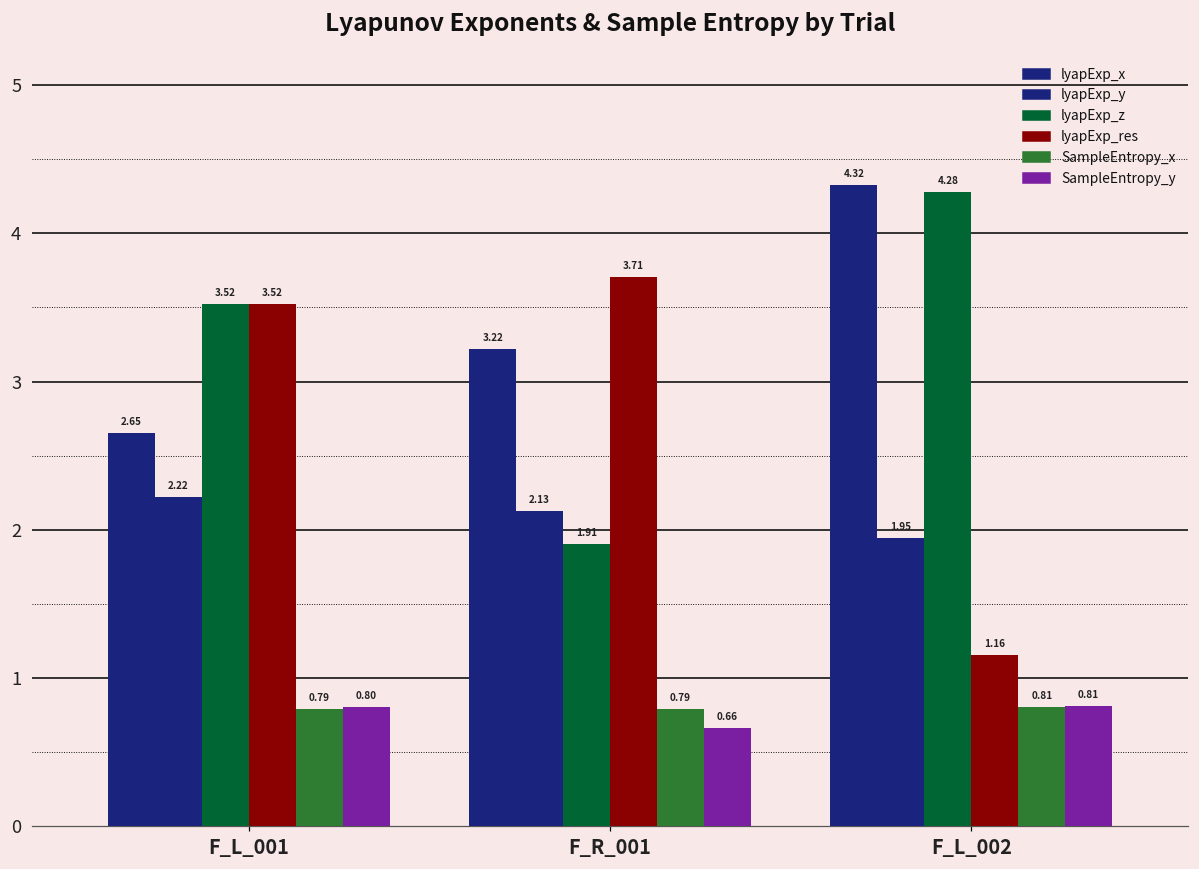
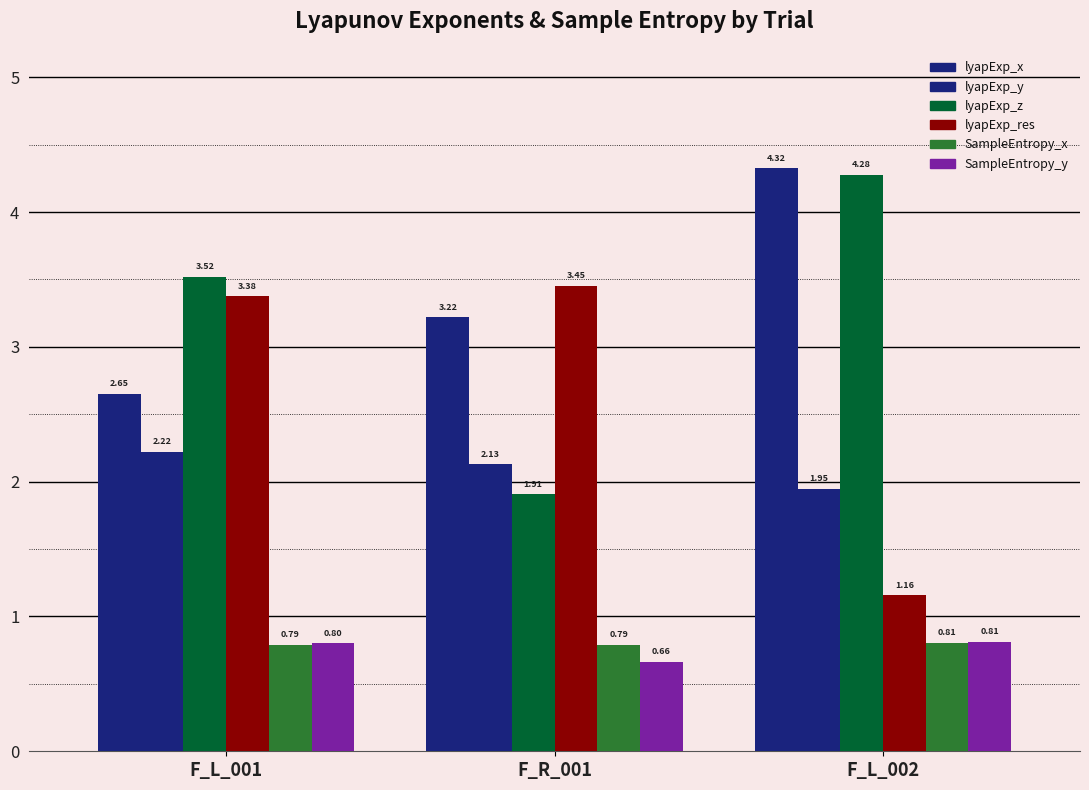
  {
    "lyapExp_res": {
-     "F_L_001": 3.52,
-     "F_R_001": 3.71,
+     "F_L_001": 3.38,
+     "F_R_001": 3.45,
      "F_L_002": 1.16
    },
    "SampleEntropy_y": {
      "F_L_001": 0.80,
      "F_R_001": 0.66,
      "F_L_002": 0.81
    }
  }
